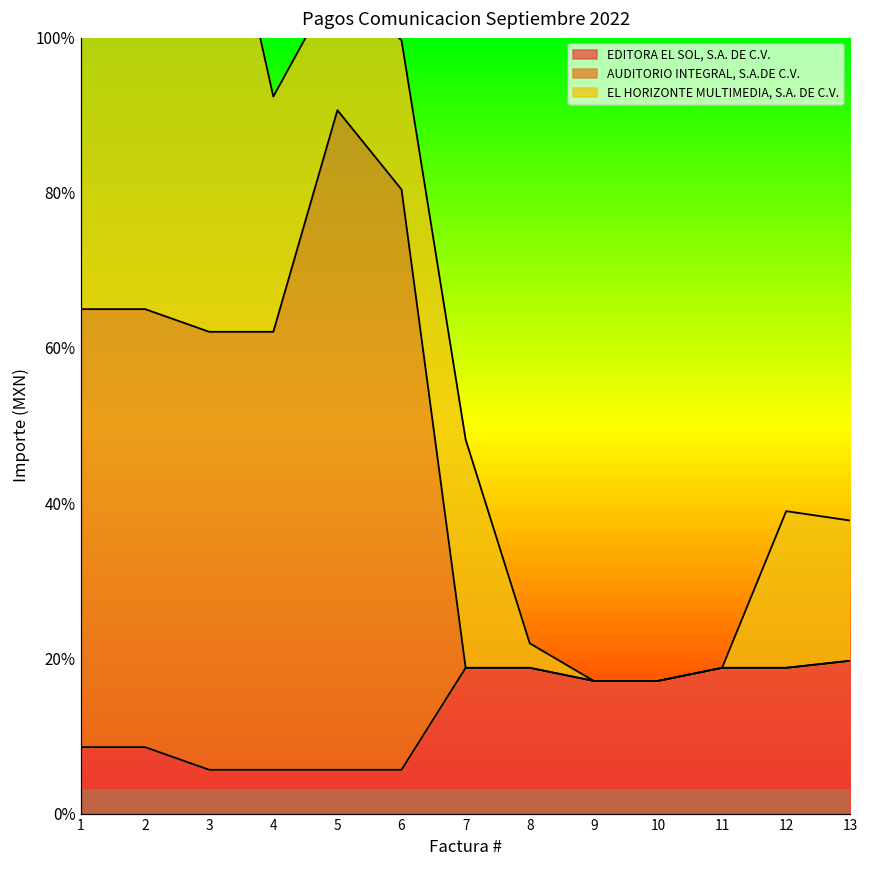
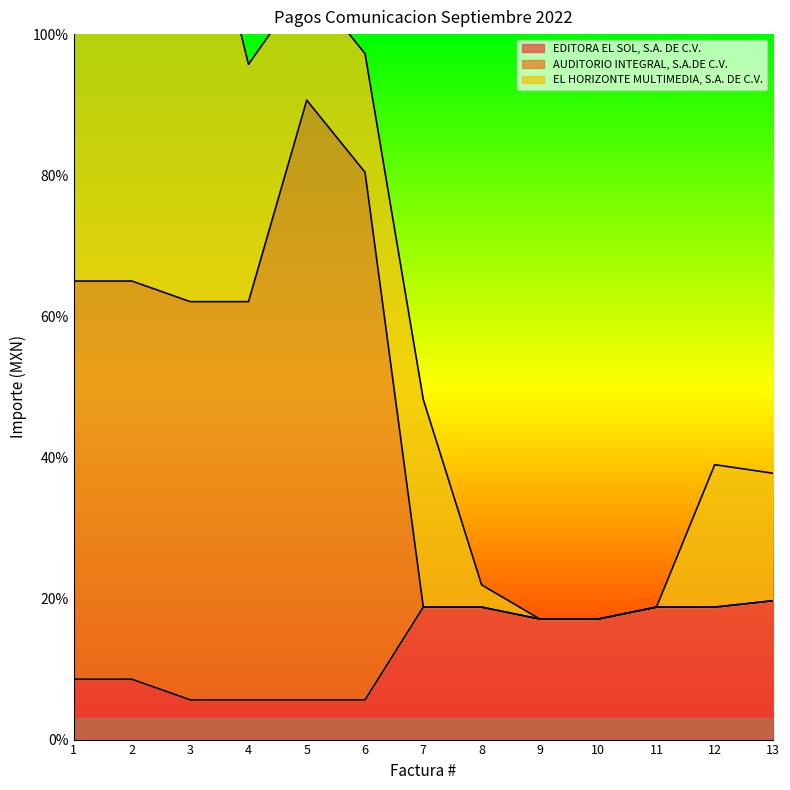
  {
    "EL HORIZONTE MULTIMEDIA, S.A. DE C.V.": {
-     "4": "30%",
-     "6": "19%",
+     "4": "34%",
+     "6": "17%",
      "7": "29%",
      "8": "3%",
      "12": "20%",
      "13": "18%"
    }
  }
